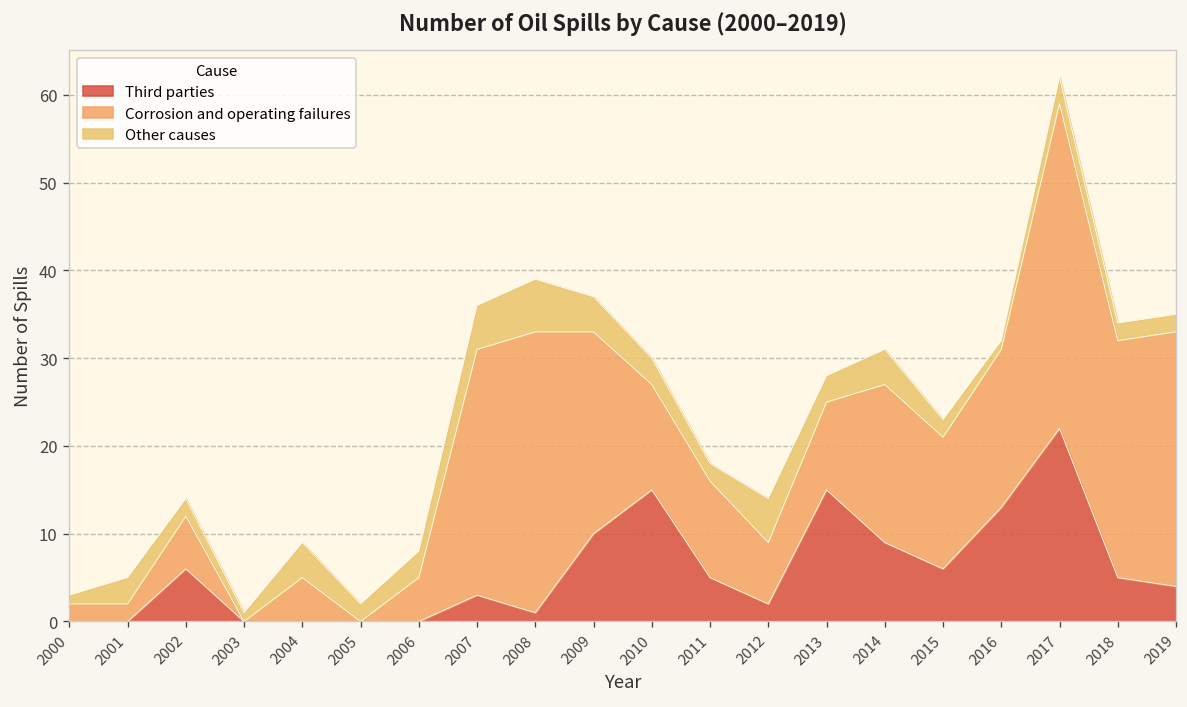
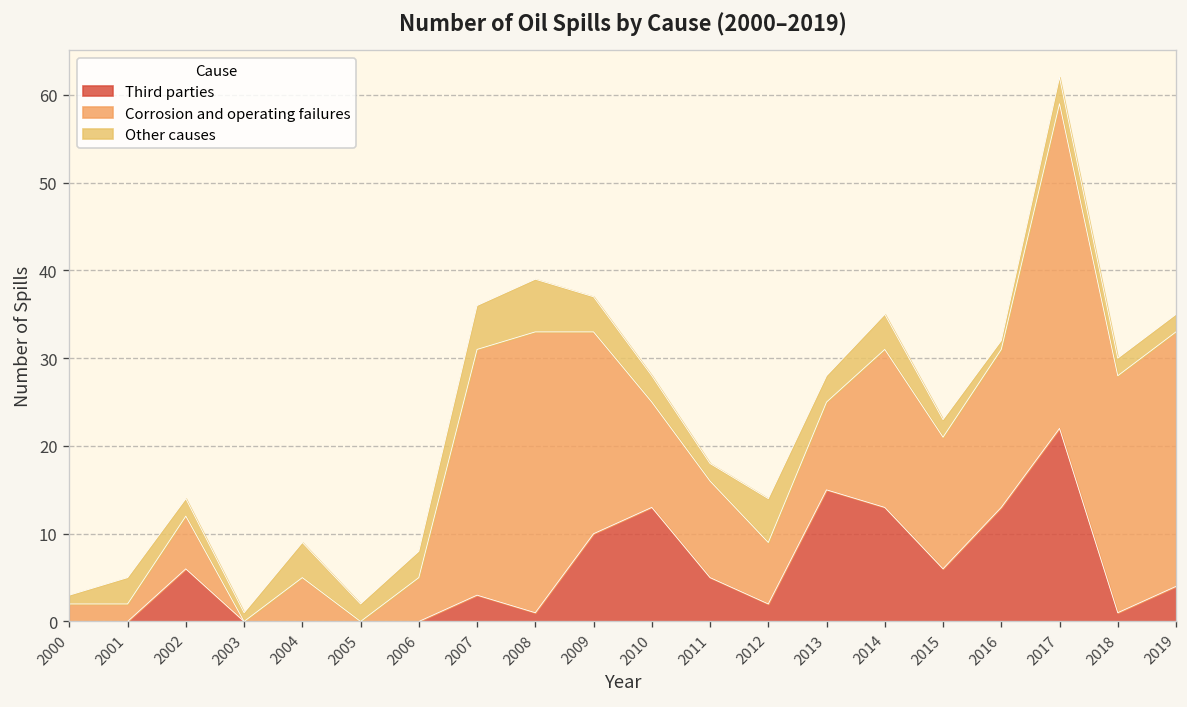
  {
    "Third parties": {
      "2000": 0,
      "2001": 0,
      "2002": 6,
      "2004": 0,
      "2006": 0,
      "2007": 3,
      "2008": 1,
      "2009": 10,
-     "2010": 15,
+     "2010": 13,
      "2011": 5,
      "2012": 2,
      "2013": 15,
-     "2014": 9,
+     "2014": 13,
      "2015": 6,
      "2016": 13,
      "2017": 22,
-     "2018": 5,
+     "2018": 1,
      "2019": 4
    }
  }
